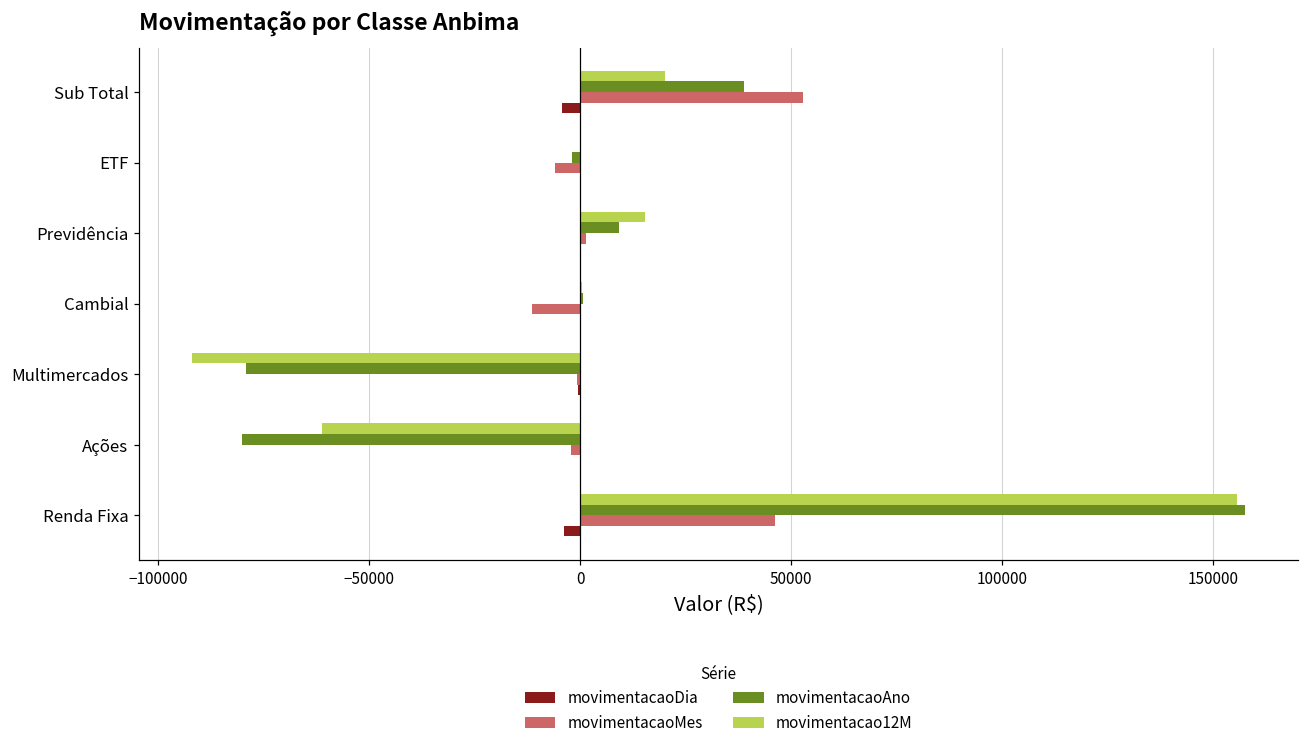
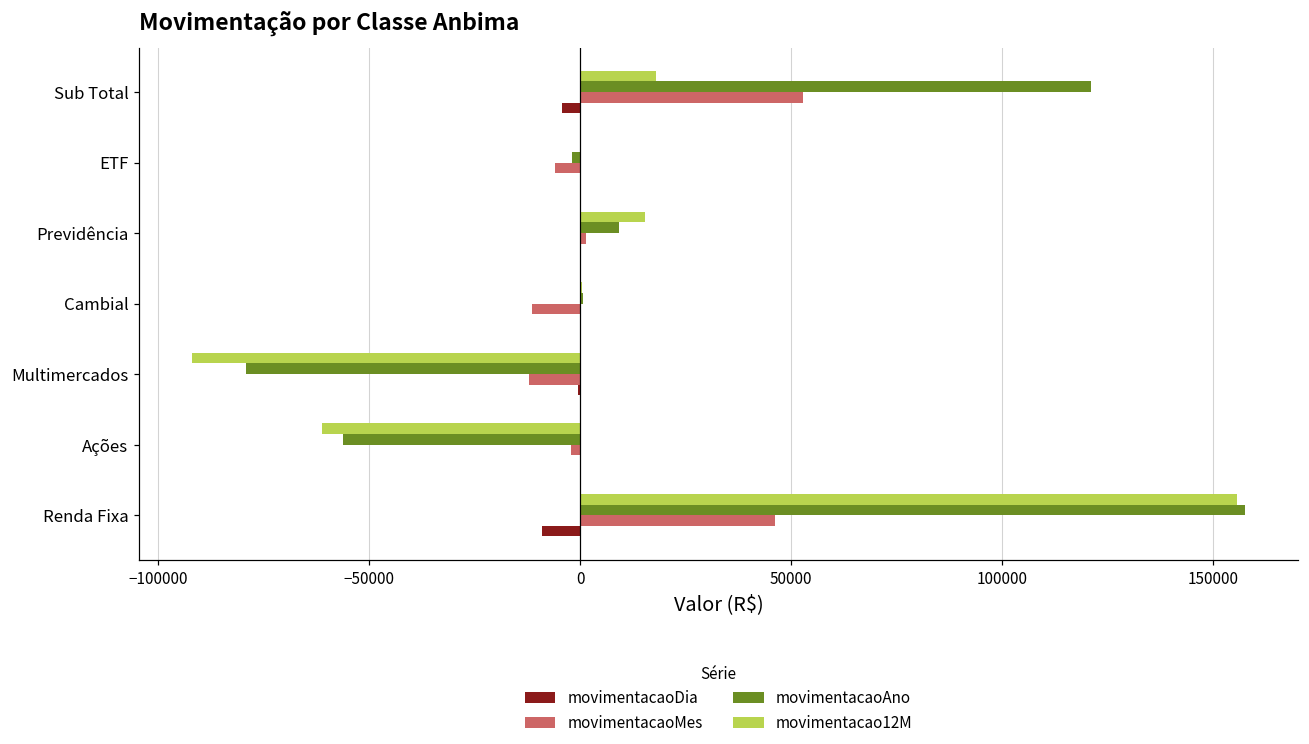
  {
    "movimentacaoDia": {
      "Sub Total": -4000,
-     "Renda Fixa": -4000
+     "Renda Fixa": -9000
    },
    "movimentacaoMes": {
      "Sub Total": 53000,
      "ETF": -6000,
      "Previdência": 1000,
      "Cambial": -12000,
-     "Multimercados": -1000,
+     "Multimercados": -12000,
      "Ações": -2000,
      "Renda Fixa": 46000
    },
    "movimentacaoAno": {
-     "Sub Total": 39000,
+     "Sub Total": 121000,
      "ETF": -2000,
      "Previdência": 9000,
      "Multimercados": -79000,
-     "Ações": -80000,
+     "Ações": -56000,
      "Renda Fixa": 158000
    },
    "movimentacao12M": {
-     "Sub Total": 20000,
+     "Sub Total": 18000,
      "Previdência": 15000,
      "Multimercados": -92000,
      "Ações": -61000,
      "Renda Fixa": 156000
    }
  }
